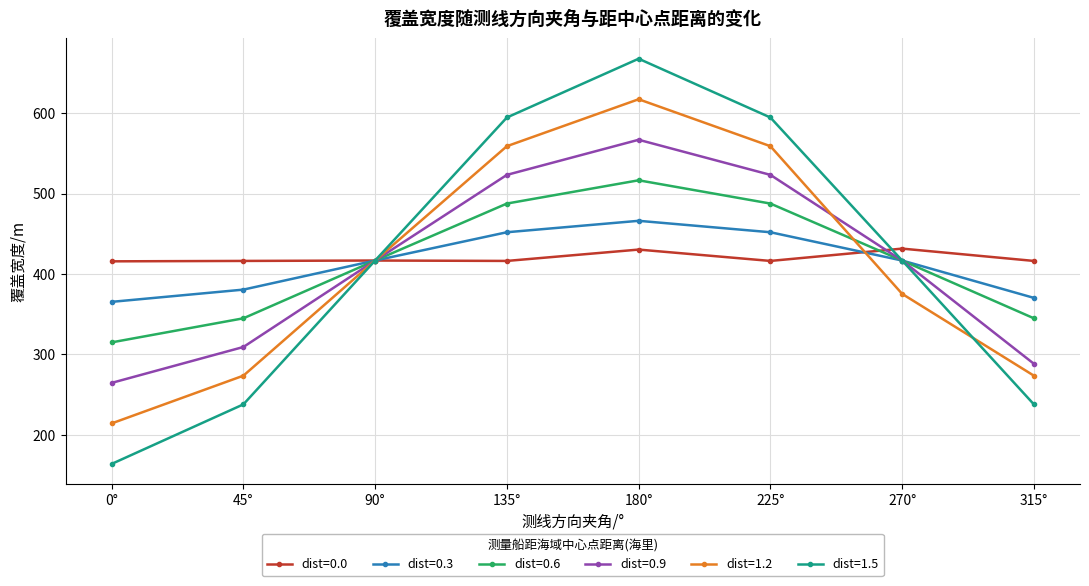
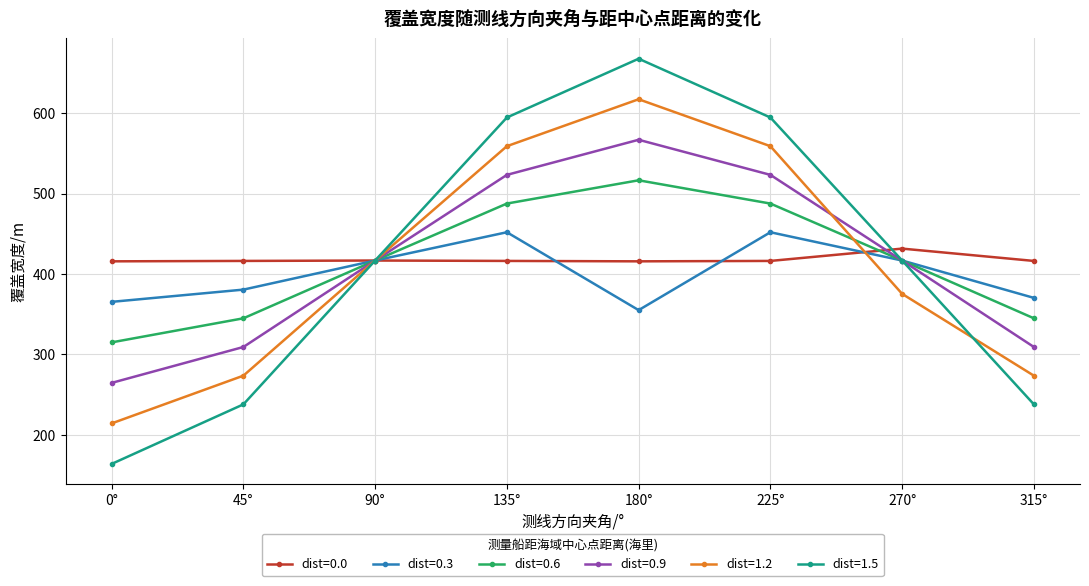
  {
    "dist=0.0": {
      "0°": 420,
      "45°": 420,
      "135°": 420,
-     "180°": 430,
+     "180°": 420,
      "225°": 420,
      "270°": 430,
      "315°": 420
    },
    "dist=0.3": {
      "0°": 370,
      "45°": 380,
      "135°": 450,
-     "180°": 470,
+     "180°": 350,
      "225°": 450,
      "315°": 370
    },
    "dist=0.9": {
      "0°": 260,
      "45°": 310,
      "135°": 520,
      "180°": 570,
      "225°": 520,
-     "315°": 290
+     "315°": 310
    },
    "dist=1.2": {
      "0°": 210,
      "45°": 270,
      "135°": 560,
      "180°": 620,
      "225°": 560,
      "270°": 380,
      "315°": 270
    }
  }
